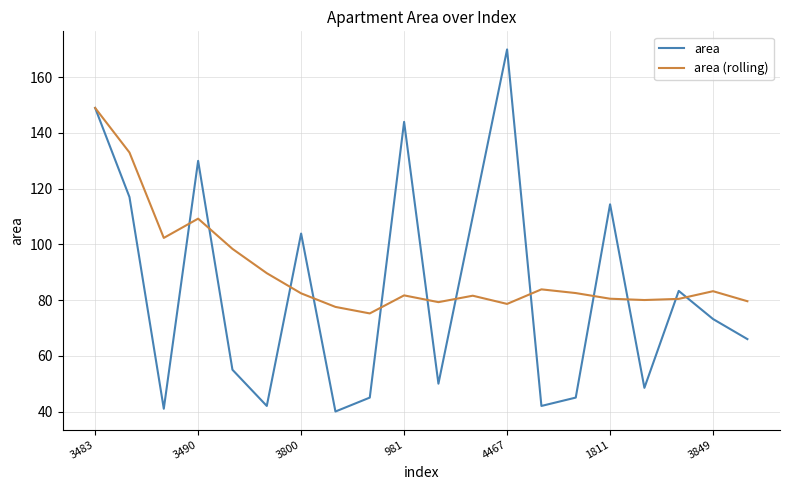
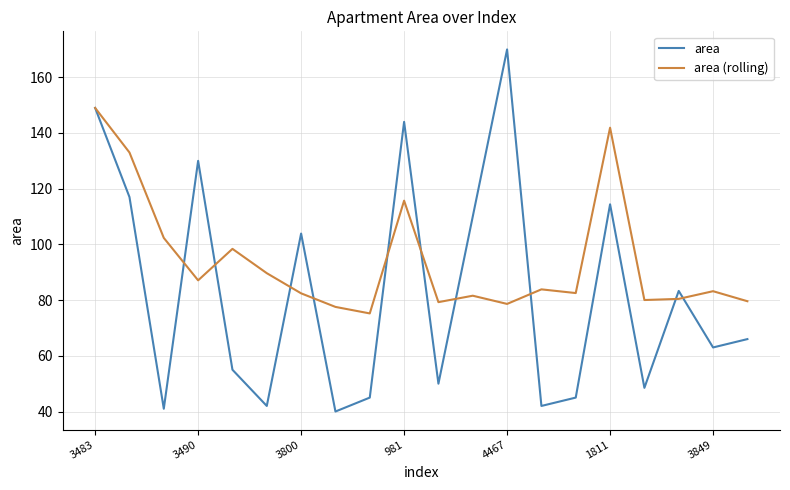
  {
    "area": {
      "3490": 130,
      "3800": 104,
      "981": 144,
      "4467": 170,
      "1811": 114,
-     "3849": 73
+     "3849": 63
    },
    "area (rolling)": {
-     "3490": 109,
+     "3490": 87,
      "3800": 82,
-     "981": 82,
+     "981": 116,
      "4467": 79,
-     "1811": 81,
+     "1811": 142,
      "3849": 83
    }
  }
